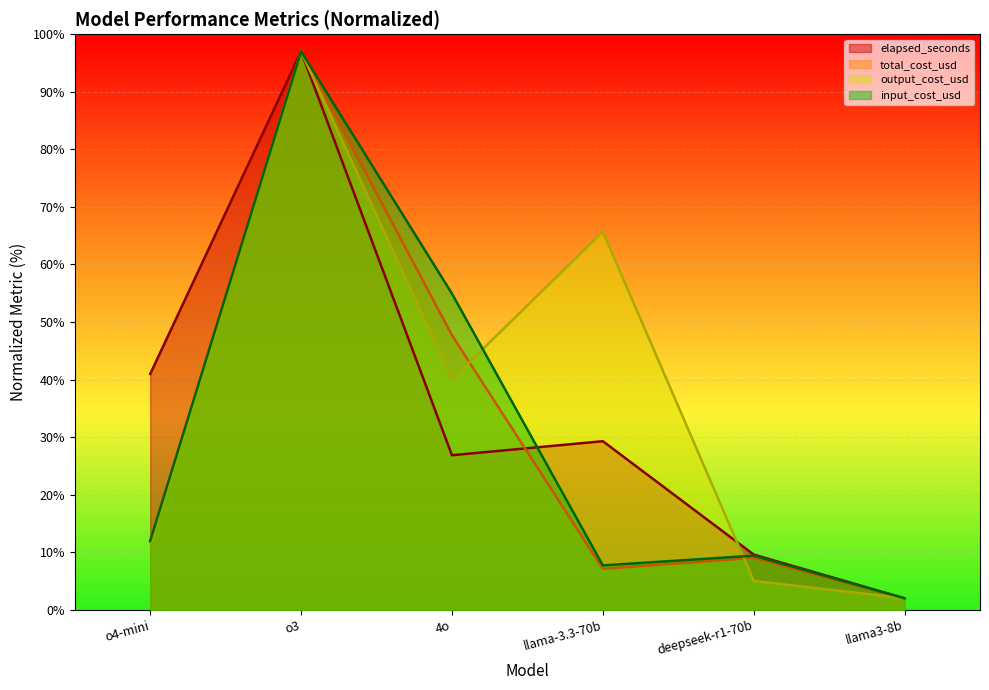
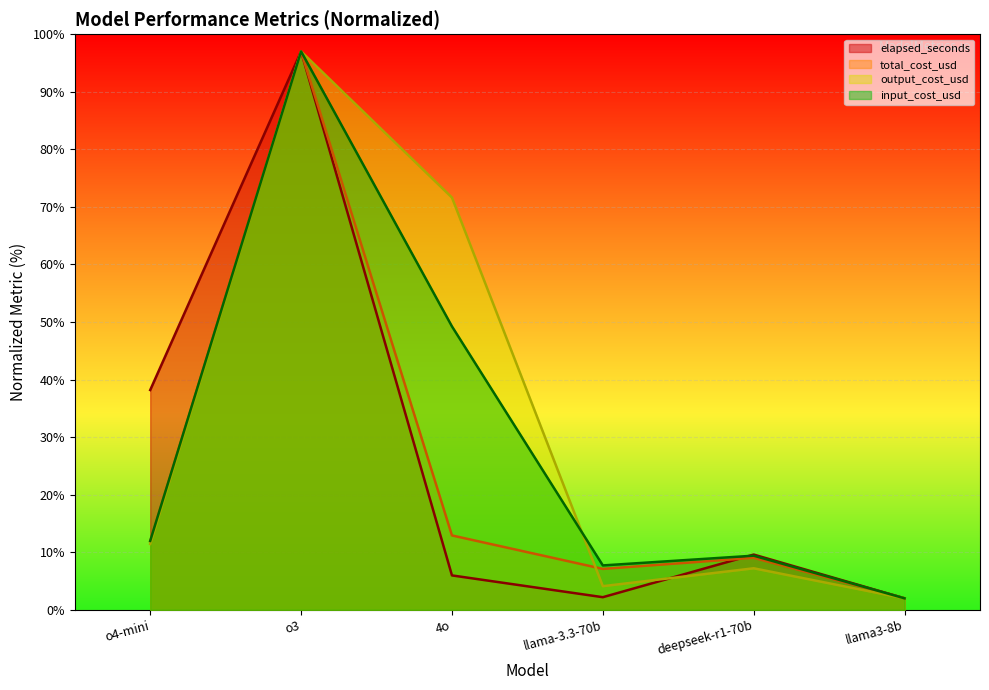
  {
    "elapsed_seconds": {
-     "o4-mini": "41%",
-     "4o": "27%",
-     "llama-3.3-70b": "29%"
+     "o4-mini": "38%",
+     "4o": "6%",
+     "llama-3.3-70b": "2%"
    },
    "total_cost_usd": {
-     "4o": "48%",
+     "4o": "13%",
      "llama-3.3-70b": "7%"
    },
    "output_cost_usd": {
      "o4-mini": "11%",
-     "4o": "40%",
-     "llama-3.3-70b": "66%",
-     "deepseek-r1-70b": "5%"
+     "4o": "72%",
+     "llama-3.3-70b": "4%",
+     "deepseek-r1-70b": "7%"
    },
    "input_cost_usd": {
-     "4o": "55%",
+     "4o": "49%",
      "llama-3.3-70b": "8%"
    }
  }
